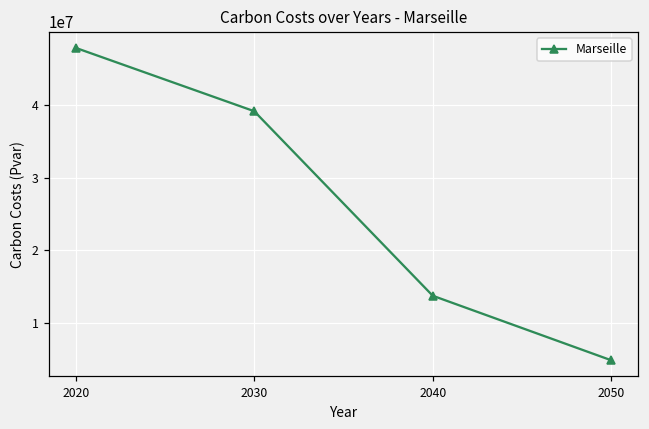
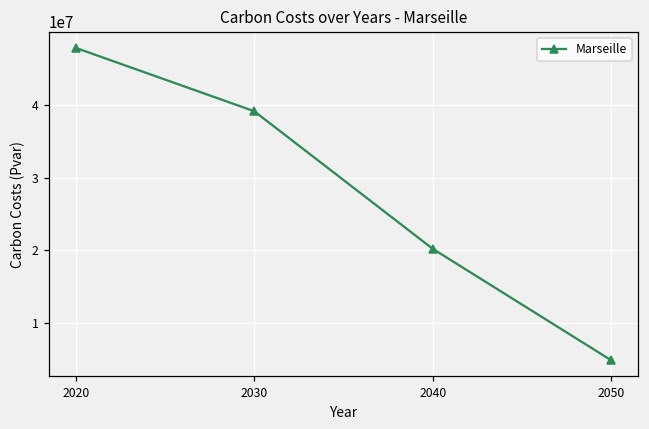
  {
    "2020": 48000000,
    "2030": 39000000,
-   "2040": 14000000,
+   "2040": 20000000,
    "2050": 5000000
  }
